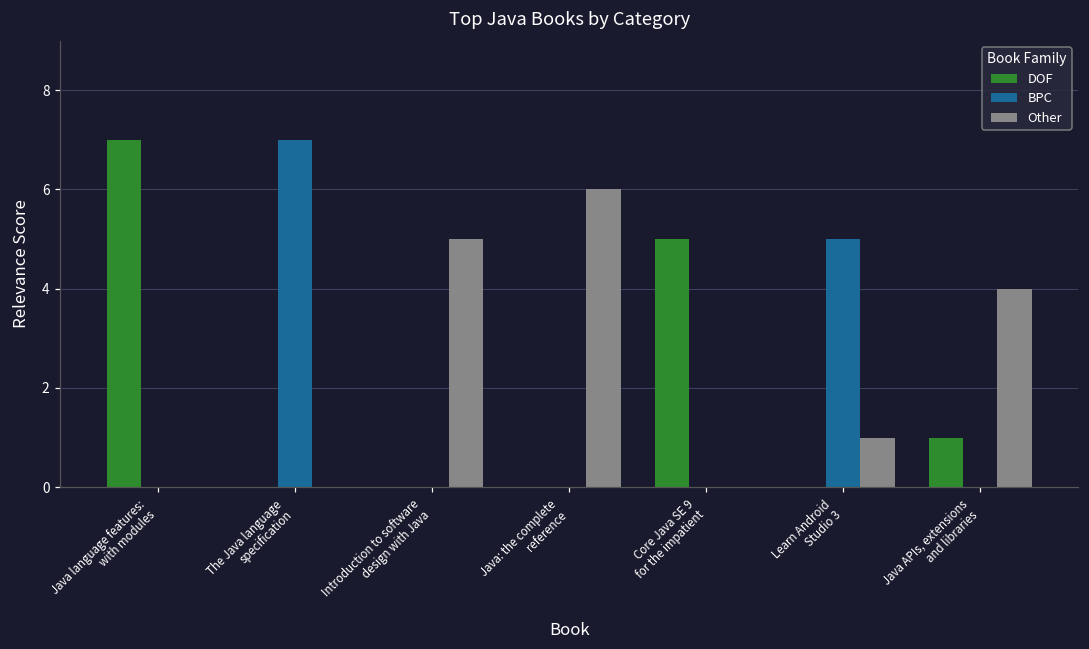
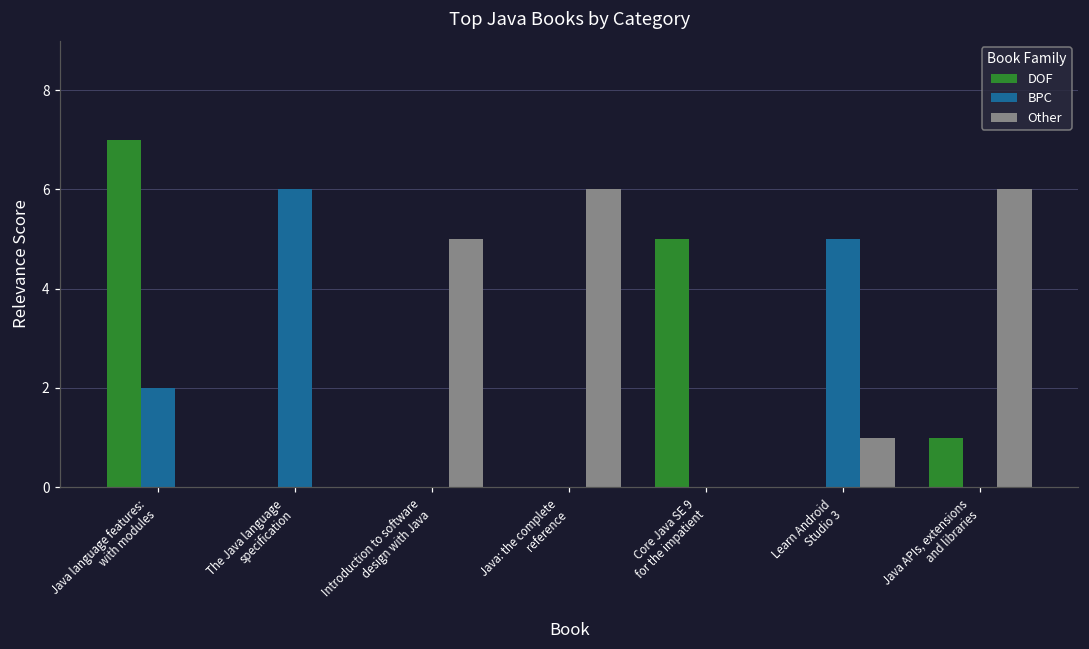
  {
    "DOF": {
      "Java language features: with modules": 7,
      "The Java language specification": 0,
      "Introduction to software design with Java": 0,
      "Java: the complete reference": 0,
      "Core Java SE 9 for the impatient": 5,
      "Learn Android Studio 3": 0,
      "Java APIs, extensions and libraries": 1
    },
    "BPC": {
-     "Java language features: with modules": 0,
-     "The Java language specification": 7,
+     "Java language features: with modules": 2,
+     "The Java language specification": 6,
      "Introduction to software design with Java": 0,
      "Java: the complete reference": 0,
      "Core Java SE 9 for the impatient": 0,
      "Learn Android Studio 3": 5,
      "Java APIs, extensions and libraries": 0
    },
    "Other": {
      "Java language features: with modules": 0,
      "The Java language specification": 0,
      "Introduction to software design with Java": 5,
      "Java: the complete reference": 6,
      "Core Java SE 9 for the impatient": 0,
      "Learn Android Studio 3": 1,
-     "Java APIs, extensions and libraries": 4
+     "Java APIs, extensions and libraries": 6
    }
  }
